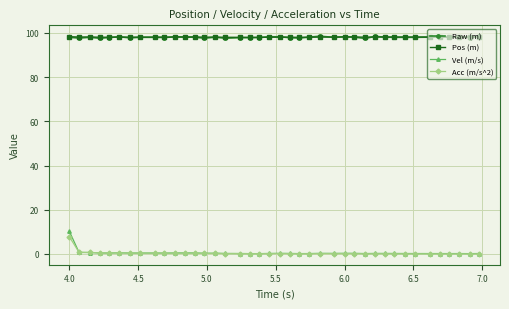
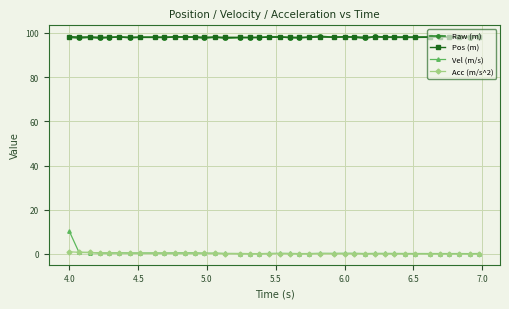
  {
    "Vel (m/s)": {
      "4.0": 10
    },
    "Acc (m/s^2)": {
-     "4.0": 8
+     "4.0": 1
    }
  }
